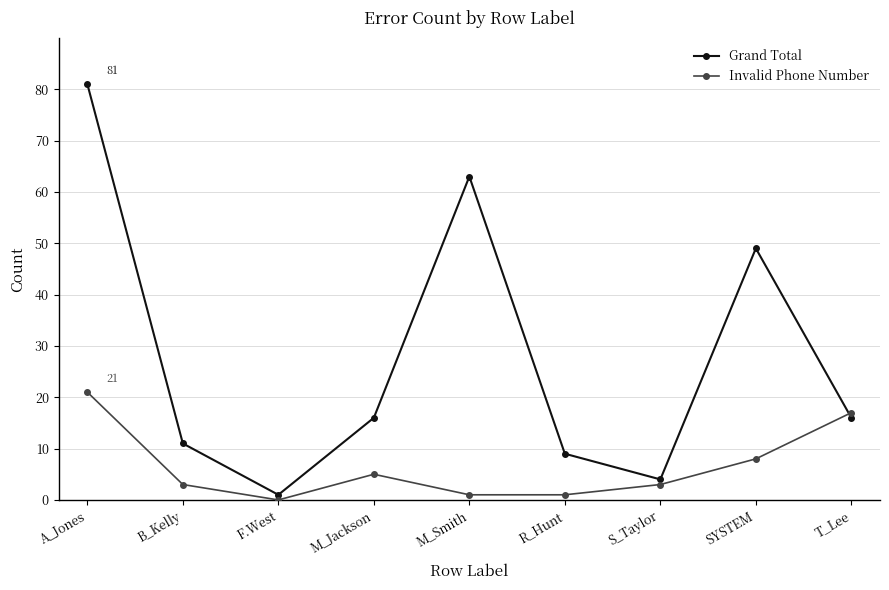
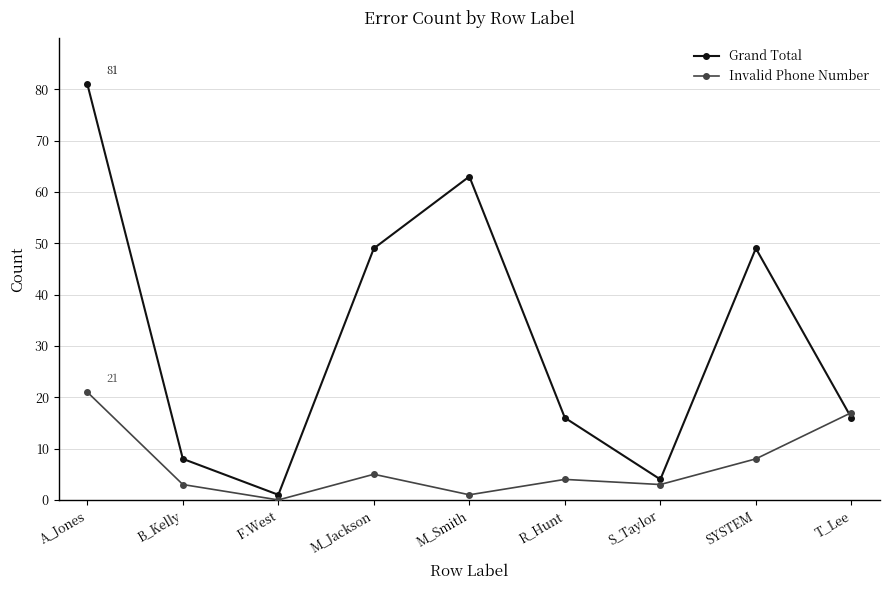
  {
    "Grand Total": {
-     "B_Kelly": 11,
+     "B_Kelly": 8,
      "F.West": 1,
-     "M_Jackson": 16,
+     "M_Jackson": 49,
      "M_Smith": 63,
-     "R_Hunt": 9,
+     "R_Hunt": 16,
      "S_Taylor": 4,
      "SYSTEM": 49,
      "T_Lee": 16
    },
    "Invalid Phone Number": {
      "B_Kelly": 3,
      "F.West": 0,
      "M_Jackson": 5,
      "M_Smith": 1,
-     "R_Hunt": 1,
+     "R_Hunt": 4,
      "S_Taylor": 3,
      "SYSTEM": 8,
      "T_Lee": 17
    }
  }
